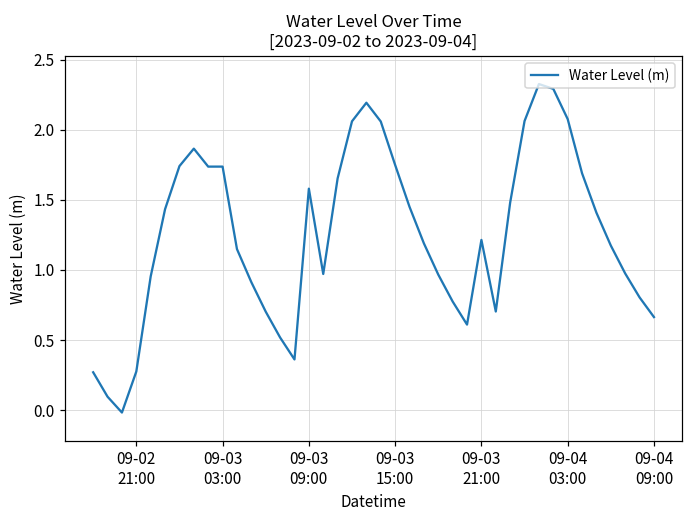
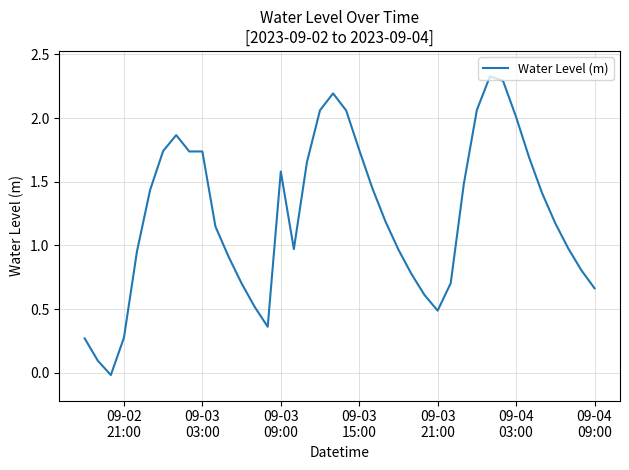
  {
    "09-02 21:00": 0.28,
    "09-03 03:00": 1.74,
    "09-03 09:00": 1.58,
    "09-03 15:00": 1.75,
-   "09-03 21:00": 1.21,
-   "09-04 03:00": 2.08,
+   "09-03 21:00": 0.49,
+   "09-04 03:00": 2.01,
    "09-04 09:00": 0.66
  }
